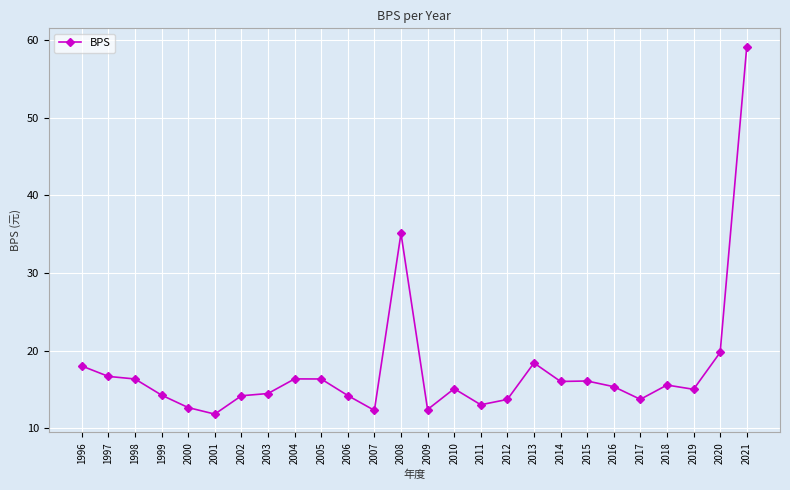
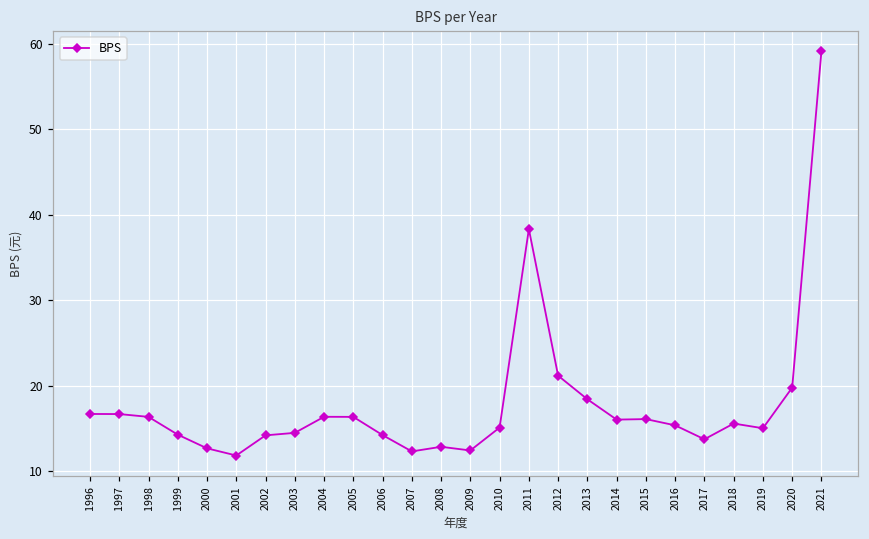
  {
-   "1996": 18,
+   "1996": 17,
    "1997": 17,
    "1998": 16,
    "1999": 14,
    "2000": 13,
    "2001": 12,
    "2002": 14,
    "2003": 15,
    "2004": 16,
    "2005": 16,
    "2006": 14,
    "2007": 12,
-   "2008": 35,
+   "2008": 13,
    "2009": 12,
    "2010": 15,
-   "2011": 13,
-   "2012": 14,
+   "2011": 38,
+   "2012": 21,
    "2013": 18,
    "2014": 16,
    "2015": 16,
    "2016": 15,
    "2017": 14,
    "2018": 16,
    "2019": 15,
    "2020": 20,
    "2021": 59
  }
